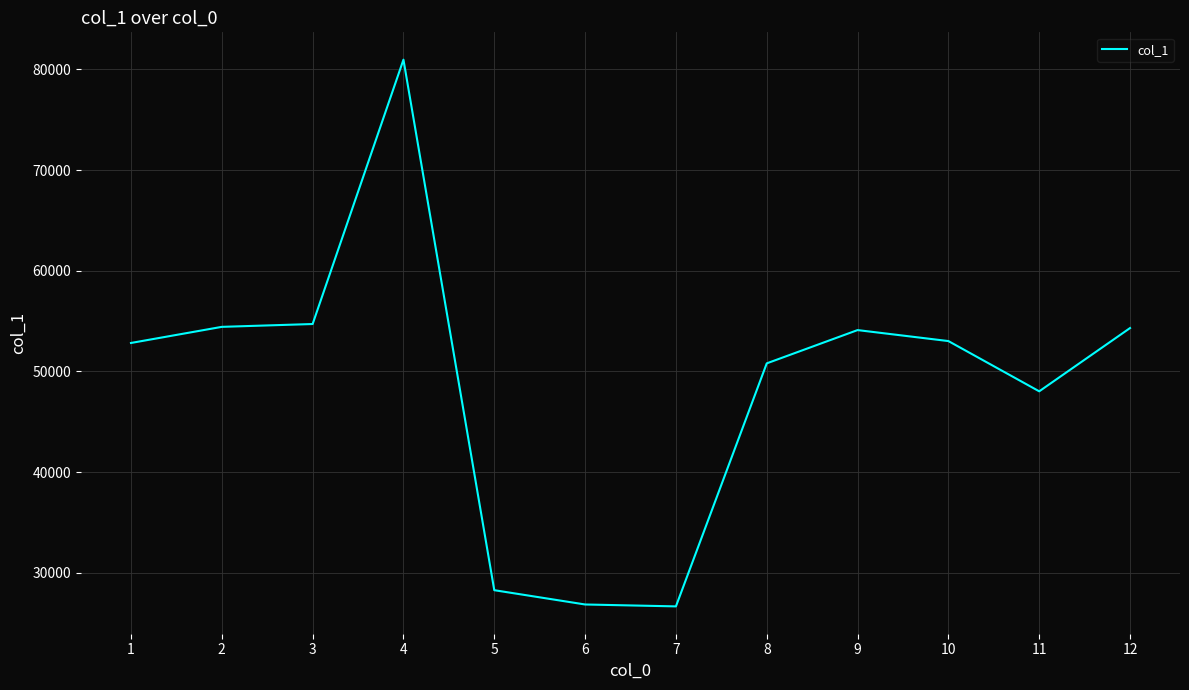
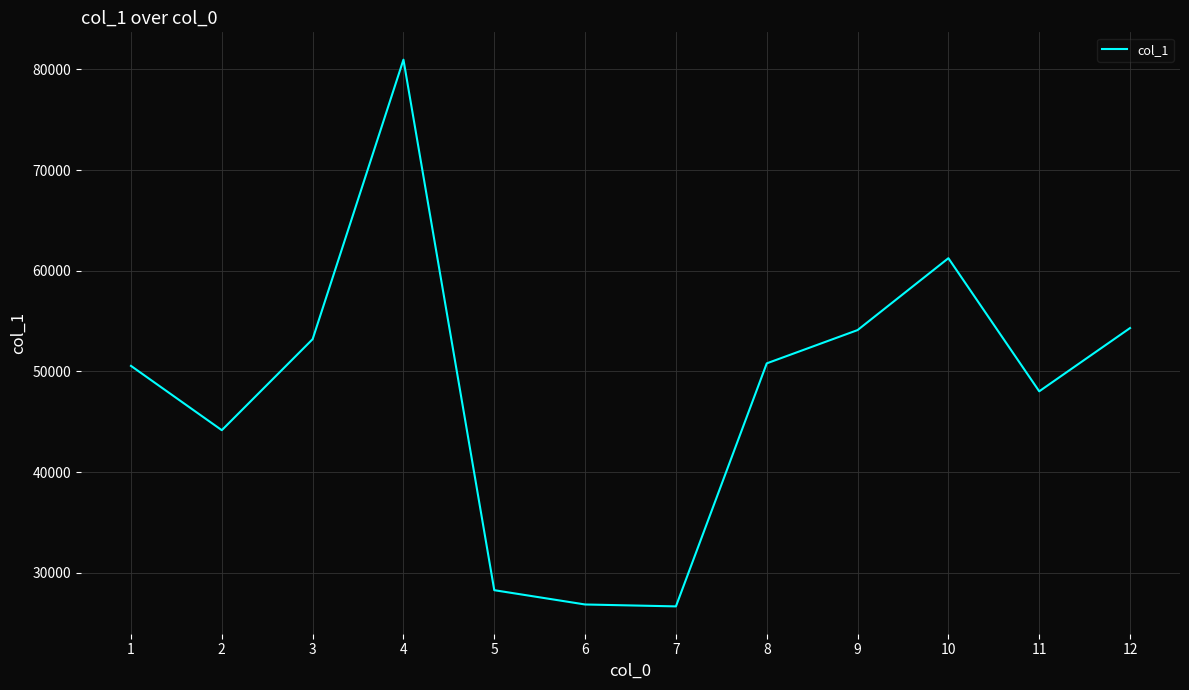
  {
-   "1": 52800,
-   "2": 54400,
-   "3": 54700,
+   "1": 50500,
+   "2": 44200,
+   "3": 53200,
    "4": 81000,
    "5": 28300,
    "6": 26800,
    "7": 26700,
    "8": 50800,
    "9": 54100,
-   "10": 53000,
+   "10": 61200,
    "11": 48000,
    "12": 54300
  }
